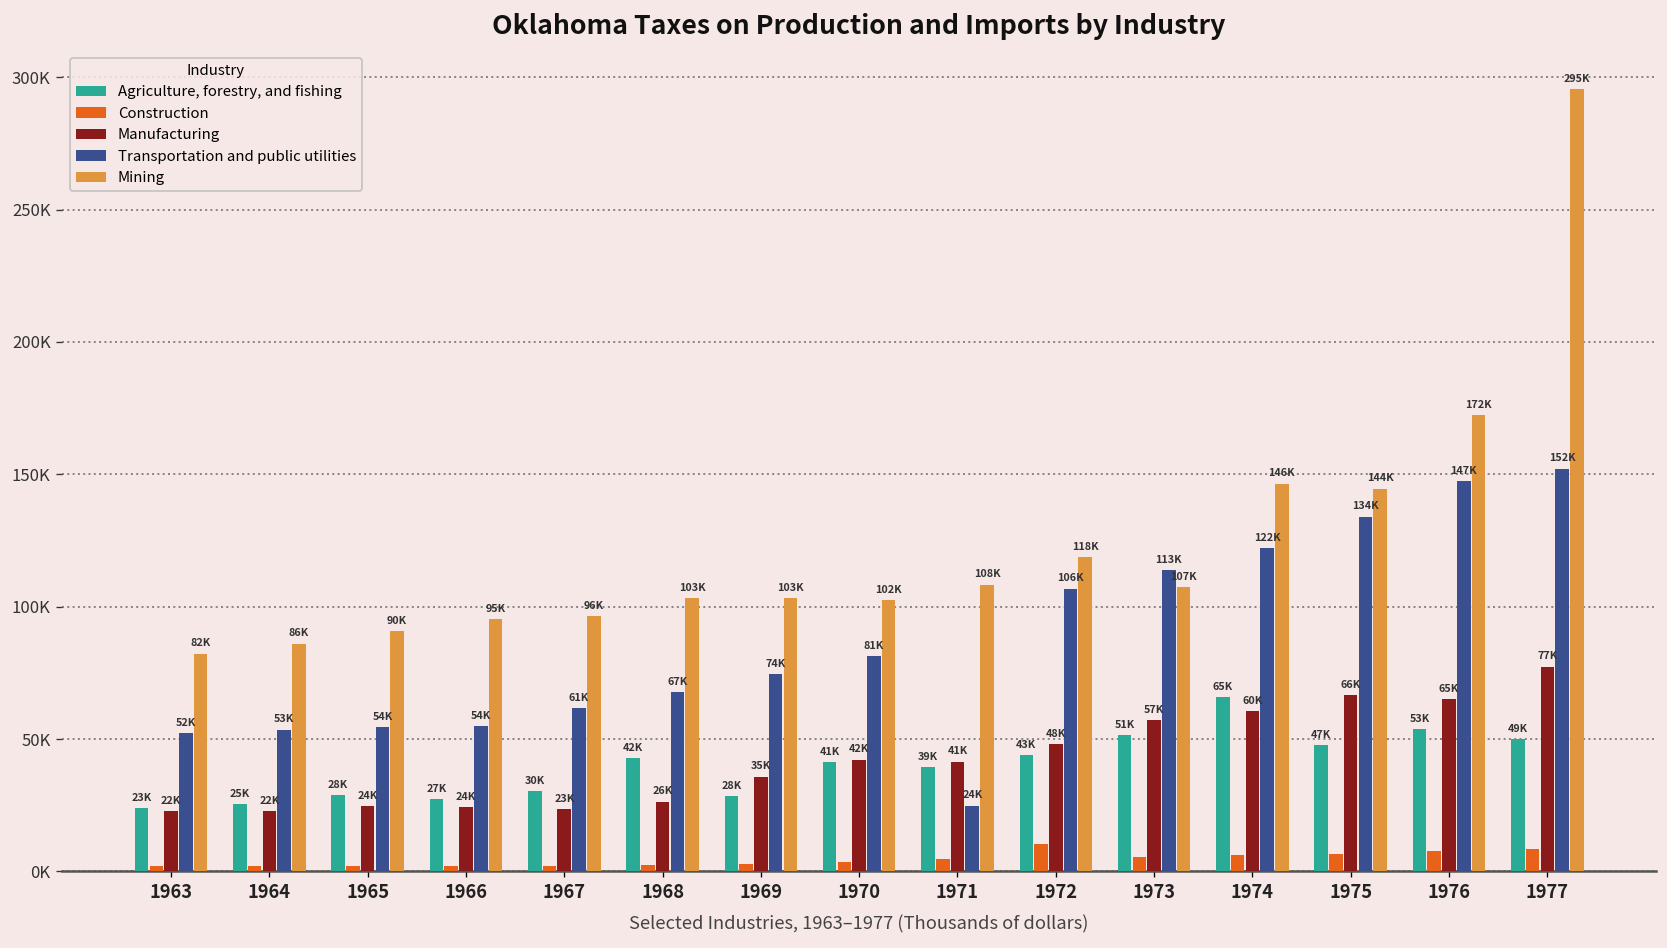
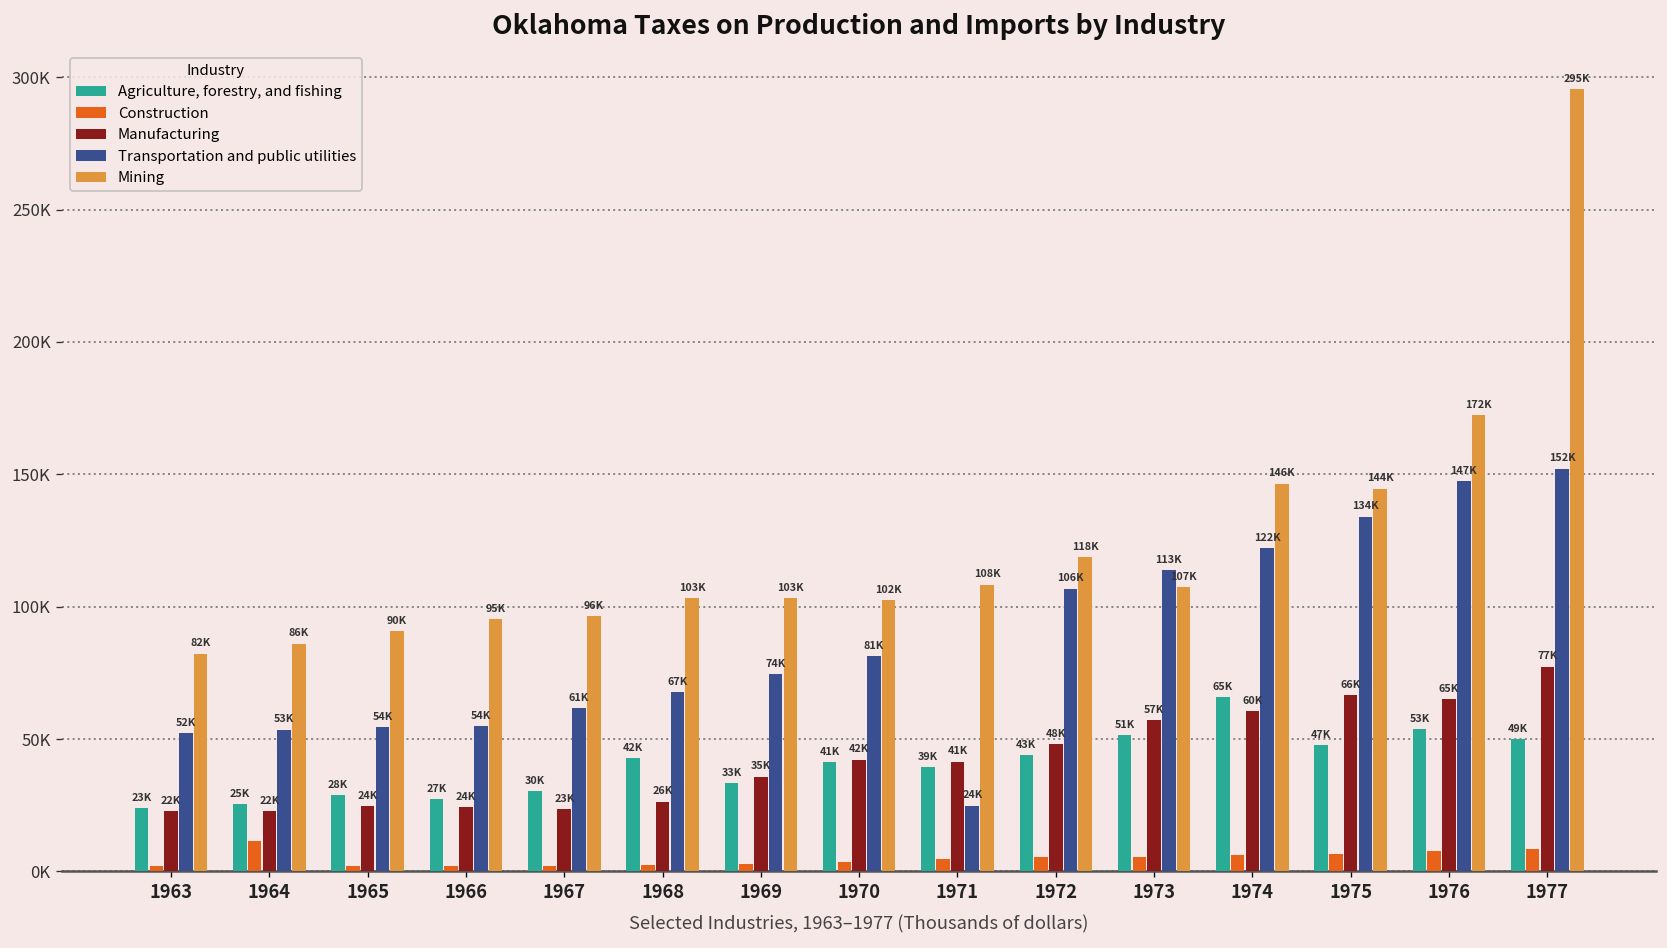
  {
    "Agriculture, forestry, and fishing": {
      "1964": "25K",
      "1966": "27K",
      "1967": "30K",
-     "1969": "28K",
+     "1969": "33K",
      "1970": "41K",
      "1971": "39K"
    },
    "Construction": {
      "1963": "2000",
-     "1964": "2000",
+     "1964": "12000",
      "1965": "2000",
      "1966": "2000",
      "1967": "2000",
      "1968": "2000",
      "1969": "3000",
      "1970": "3000",
      "1971": "5000",
-     "1972": "10000",
+     "1972": "5000",
      "1973": "6000",
      "1974": "6000",
      "1975": "7000",
      "1976": "8000",
      "1977": "9000"
    },
    "Manufacturing": {
      "1963": "23K",
      "1966": "24K",
      "1968": "26K",
      "1970": "42K",
      "1971": "41K",
      "1972": "48K",
      "1973": "57K",
      "1976": "65K",
      "1977": "77K"
    },
    "Transportation and public utilities": {
      "1963": "52K",
      "1969": "74K",
      "1970": "81K",
      "1974": "122K",
      "1975": "134K",
      "1976": "147K",
      "1977": "152K"
    },
    "Mining": {
      "1963": "82K",
      "1964": "86K",
      "1966": "95K",
      "1967": "96K",
      "1968": "103K",
      "1969": "103K",
      "1970": "102K",
      "1971": "108K",
      "1973": "107K",
      "1974": "146K",
      "1976": "172K",
      "1977": "295K"
    }
  }
